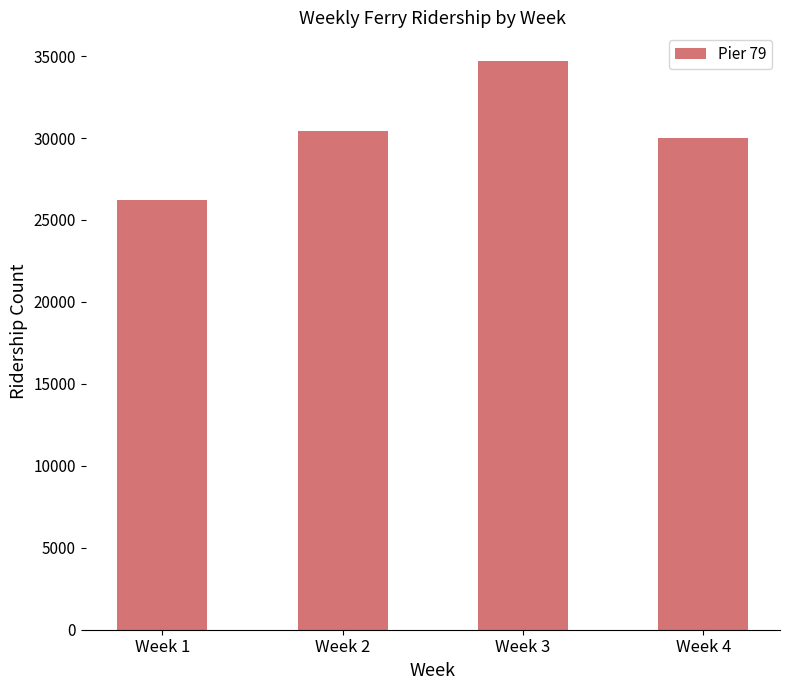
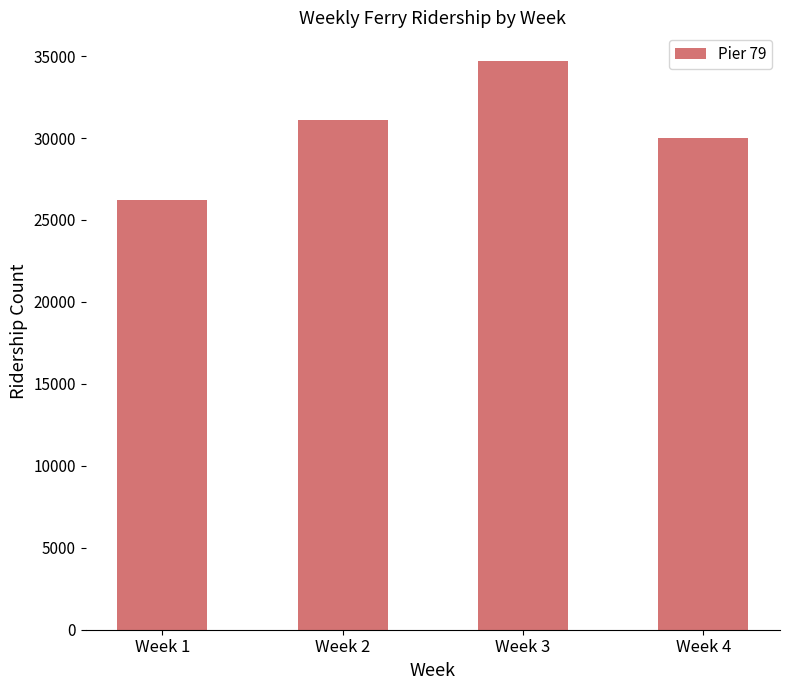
  {
    "Week 1": 26200,
-   "Week 2": 30400,
+   "Week 2": 31100,
    "Week 3": 34700,
    "Week 4": 30000
  }
